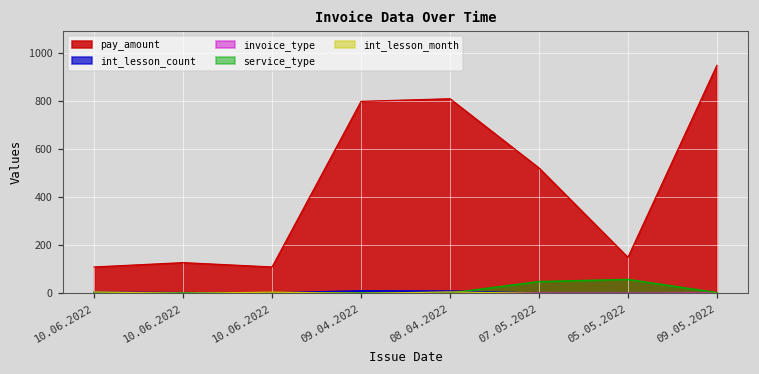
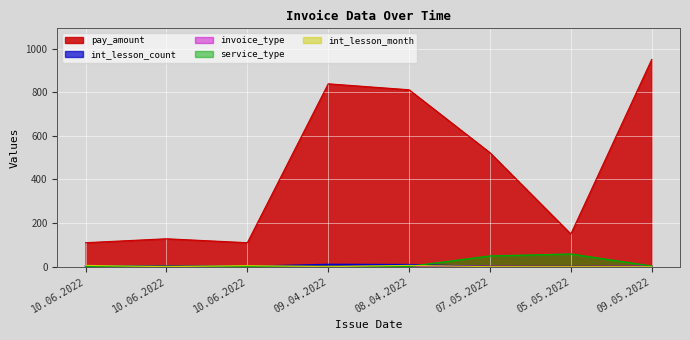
  {
    "pay_amount": {
-     "09.04.2022": 800,
+     "09.04.2022": 840,
      "08.04.2022": 810,
      "07.05.2022": 520,
      "05.05.2022": 150,
      "09.05.2022": 950
    },
    "service_type": {
      "07.05.2022": 50,
      "05.05.2022": 60
    }
  }
